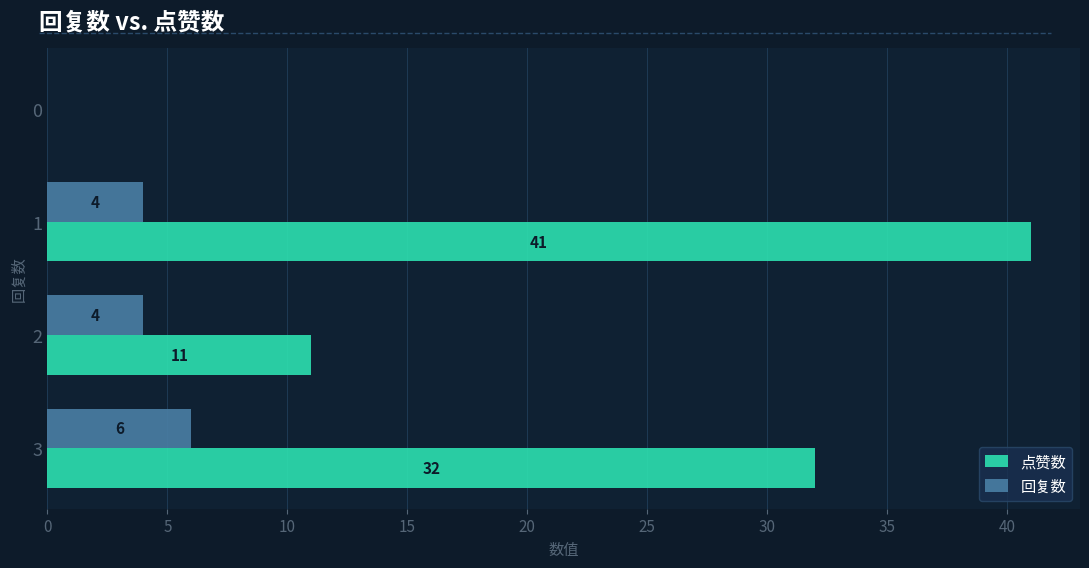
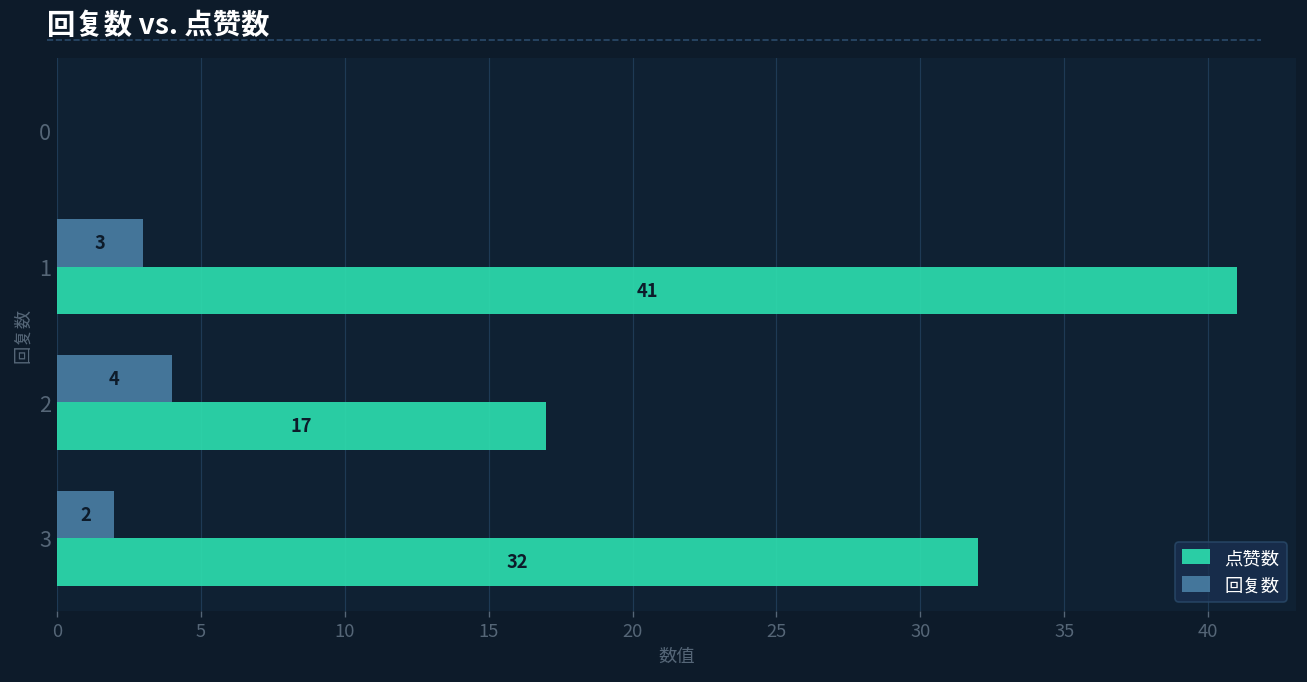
  {
    "点赞数": {
      "1": 41,
-     "2": 11,
+     "2": 17,
      "3": 32
    },
    "回复数": {
-     "1": 4,
+     "1": 3,
      "2": 4,
-     "3": 6
+     "3": 2
    }
  }
